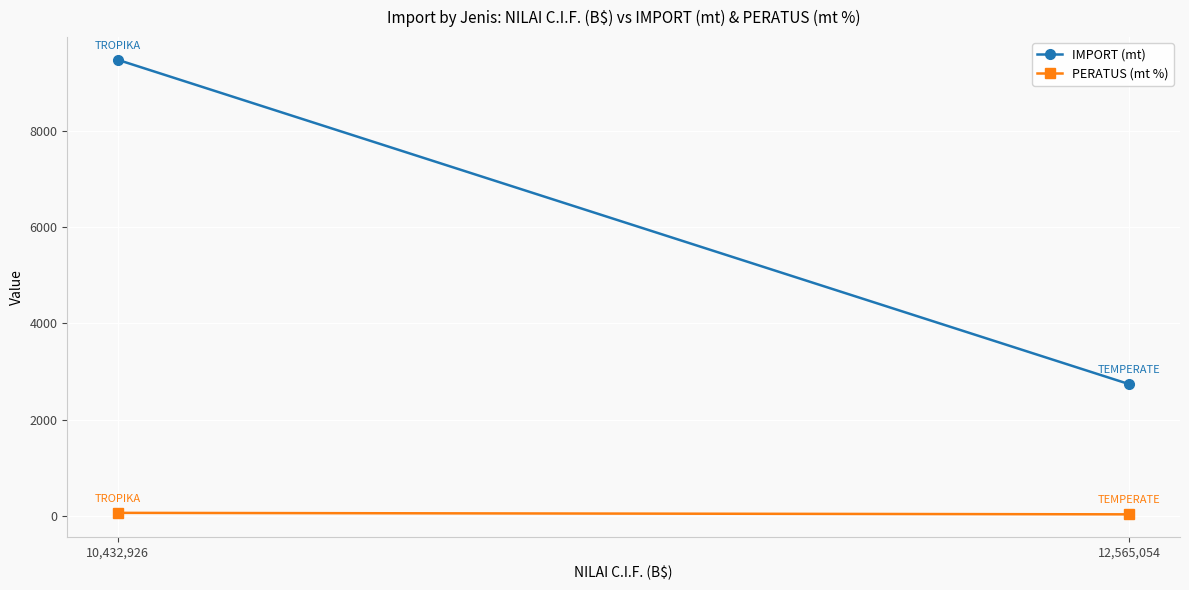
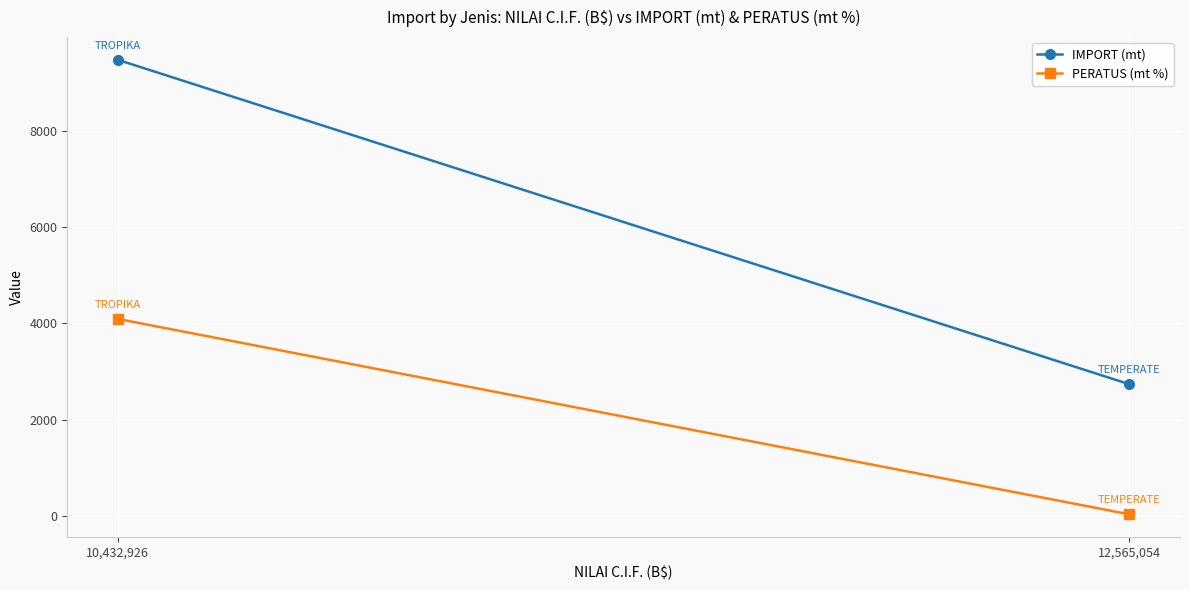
  {
    "IMPORT (mt)": {
      "10,432,926": 9500,
      "12,565,054": 2700
    },
    "PERATUS (mt %)": {
-     "10,432,926": 100,
+     "10,432,926": 4100,
      "12,565,054": 0
    }
  }
